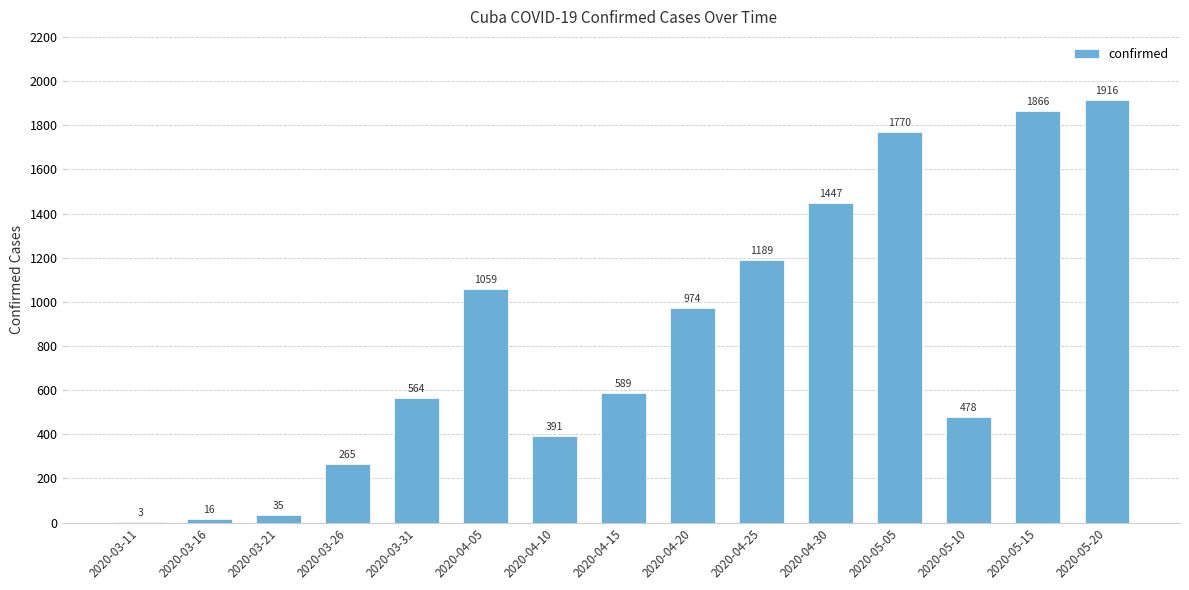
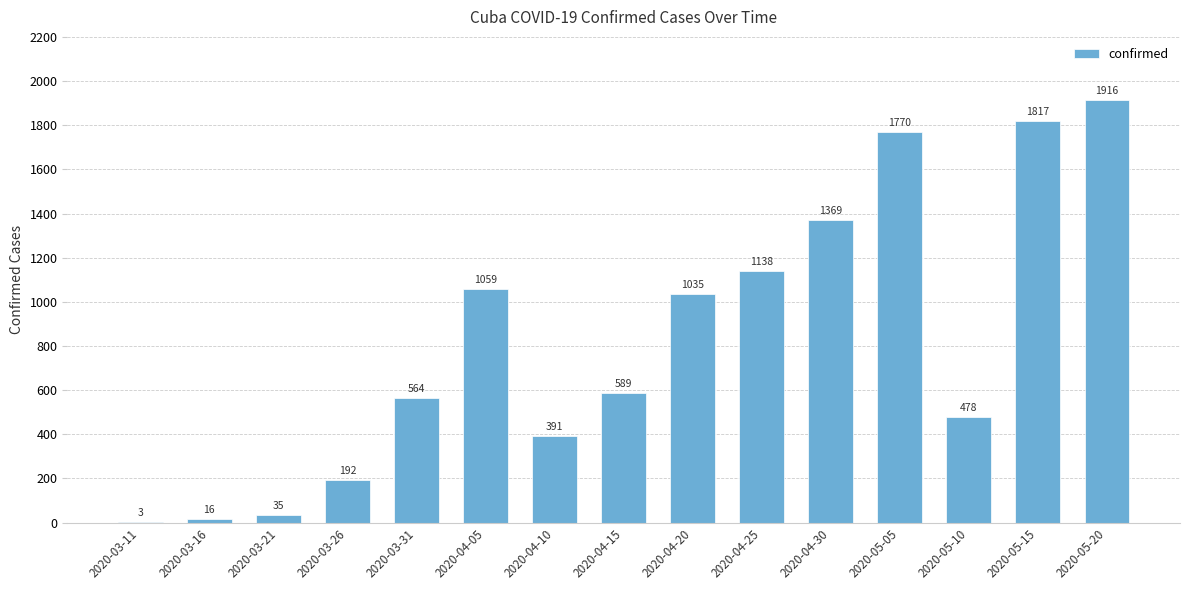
  {
    "2020-03-11": 3,
    "2020-03-16": 16,
    "2020-03-21": 35,
-   "2020-03-26": 265,
+   "2020-03-26": 192,
    "2020-03-31": 564,
    "2020-04-05": 1059,
    "2020-04-10": 391,
    "2020-04-15": 589,
-   "2020-04-20": 974,
-   "2020-04-25": 1189,
-   "2020-04-30": 1447,
+   "2020-04-20": 1035,
+   "2020-04-25": 1138,
+   "2020-04-30": 1369,
    "2020-05-05": 1770,
    "2020-05-10": 478,
-   "2020-05-15": 1866,
+   "2020-05-15": 1817,
    "2020-05-20": 1916
  }
